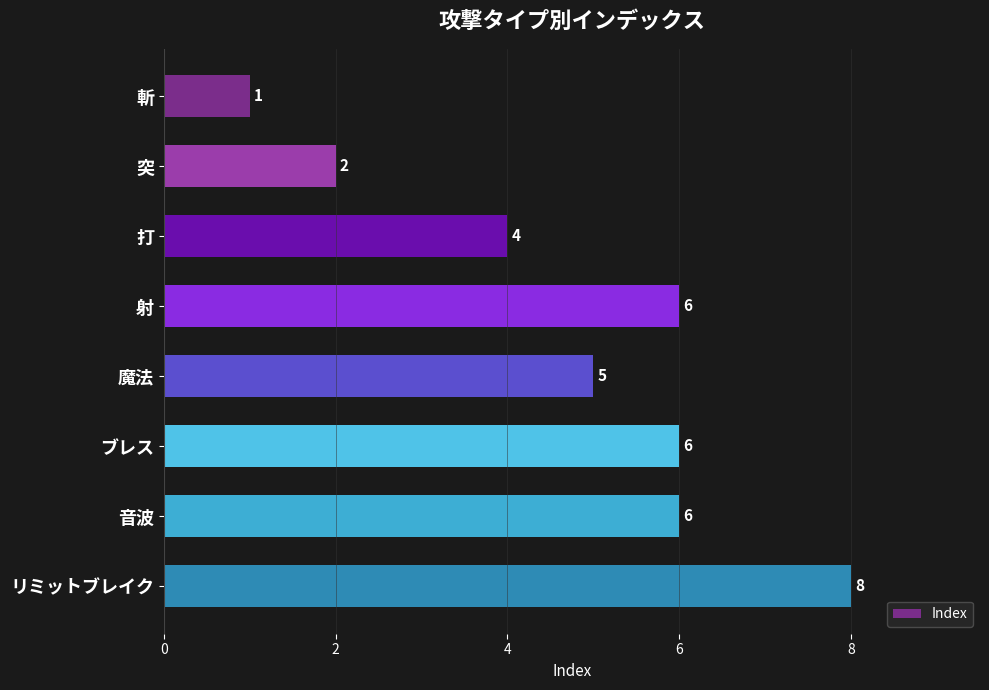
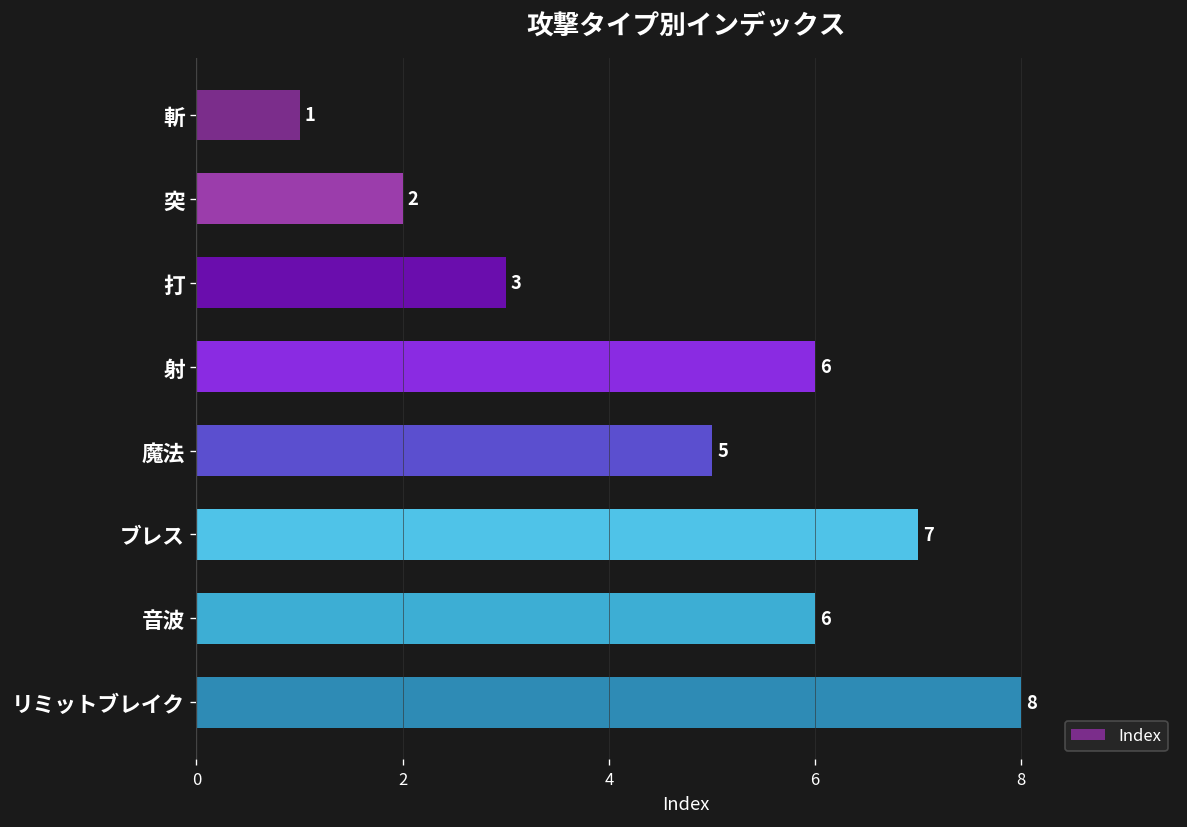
  {
    "斬": 1,
    "突": 2,
-   "打": 4,
+   "打": 3,
    "射": 6,
    "魔法": 5,
-   "ブレス": 6,
+   "ブレス": 7,
    "音波": 6,
    "リミットブレイク": 8
  }
